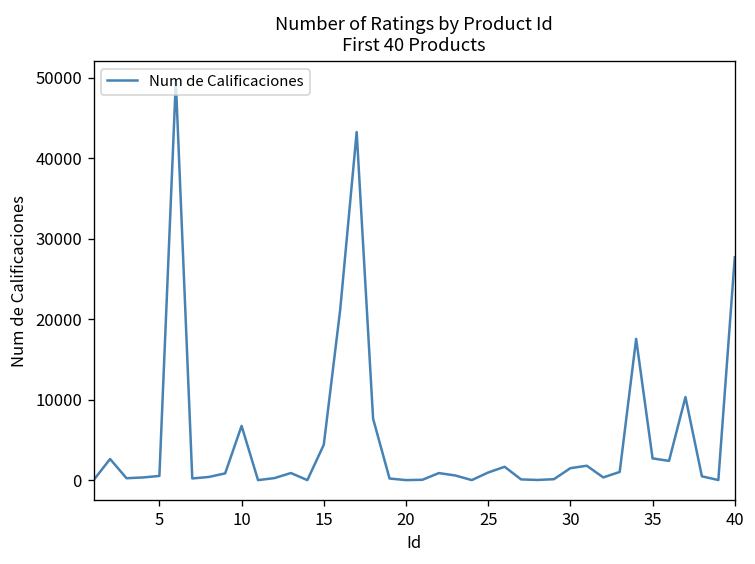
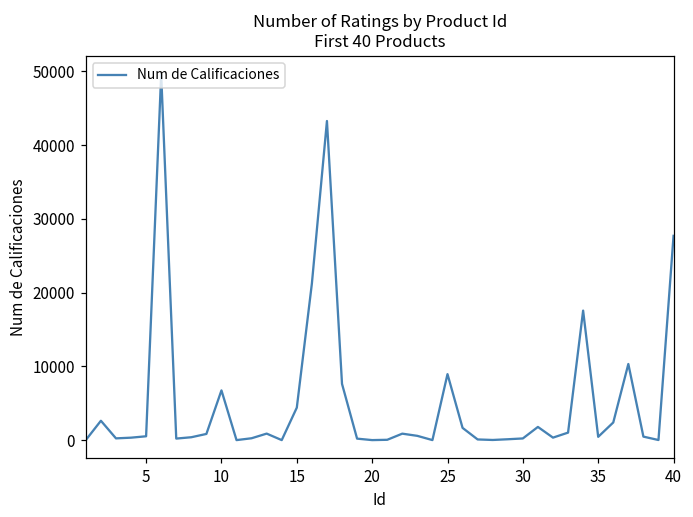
  {
    "5": 1000,
    "10": 7000,
    "15": 4000,
    "20": 0,
-   "25": 1000,
-   "30": 1000,
-   "35": 3000,
+   "25": 9000,
+   "30": 0,
+   "35": 0,
    "40": 28000
  }
